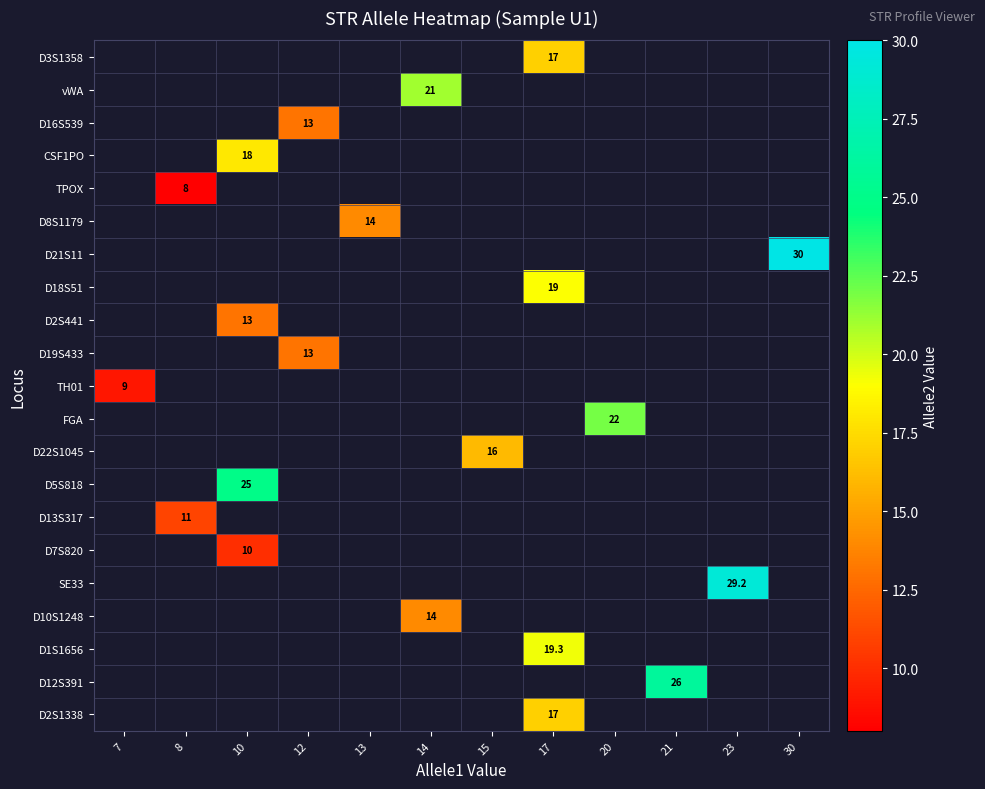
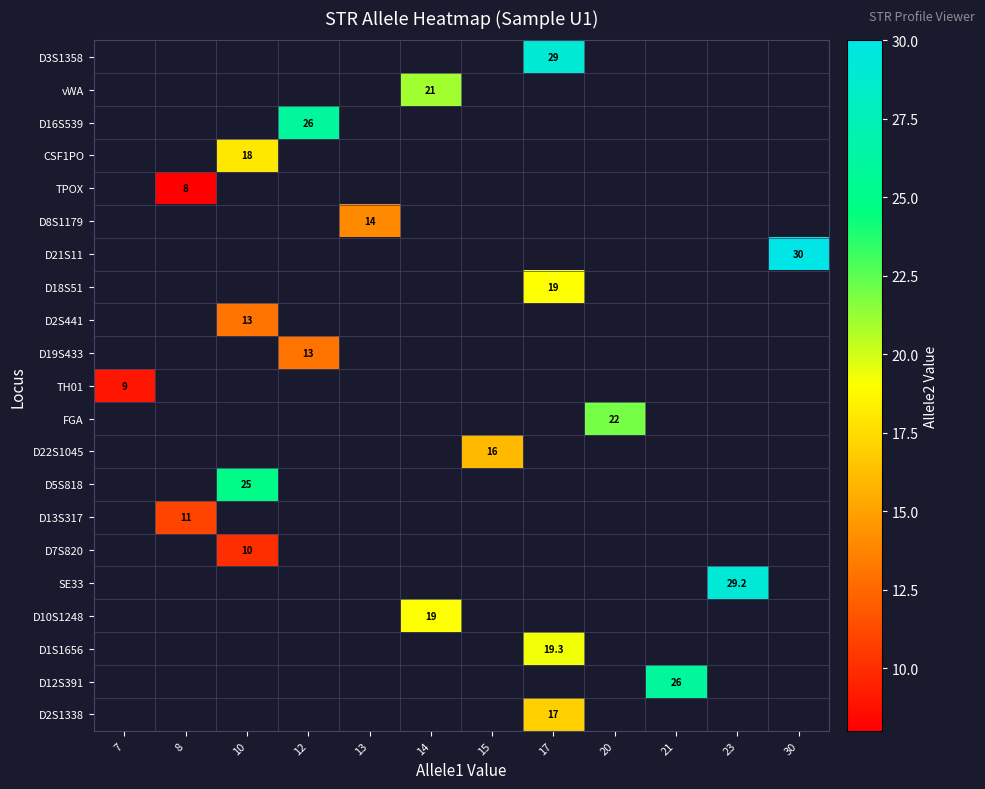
  {
    "D3S1358": {
-     "17": 17
+     "17": 29
    },
    "vWA": {
      "14": 21
    },
    "D16S539": {
-     "12": 13
+     "12": 26
    },
    "CSF1PO": {
      "10": 18
    },
    "TPOX": {
      "8": 8
    },
    "D8S1179": {
      "13": 14
    },
    "D21S11": {
      "30": 30
    },
    "D18S51": {
      "17": 19
    },
    "D2S441": {
      "10": 13
    },
    "D19S433": {
      "12": 13
    },
    "TH01": {
      "7": 9
    },
    "FGA": {
      "20": 22
    },
    "D22S1045": {
      "15": 16
    },
    "D5S818": {
      "10": 25
    },
    "D13S317": {
      "8": 11
    },
    "D7S820": {
      "10": 10
    },
    "SE33": {
      "23": 29.2
    },
    "D10S1248": {
-     "14": 14
+     "14": 19
    },
    "D1S1656": {
      "17": 19.3
    },
    "D12S391": {
      "21": 26
    },
    "D2S1338": {
      "17": 17
    }
  }
